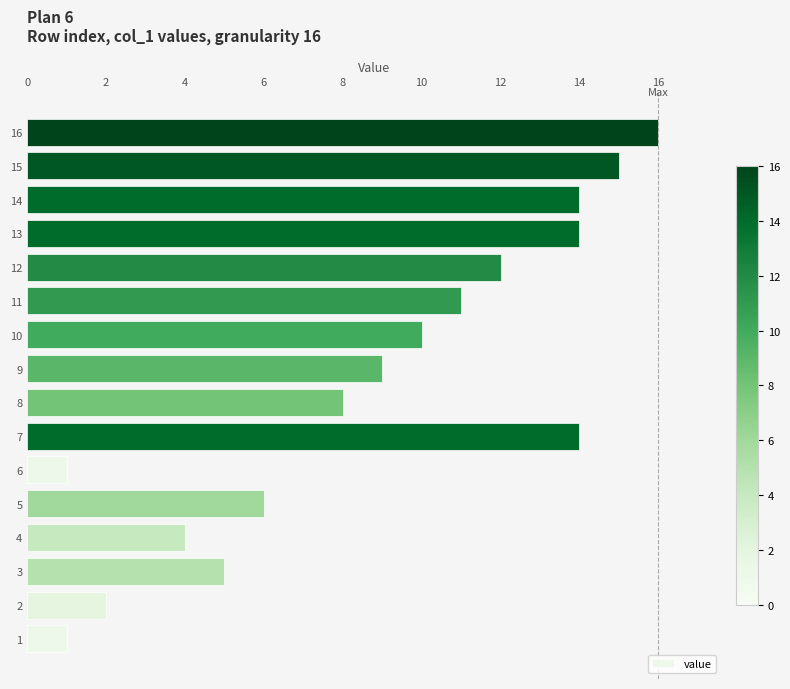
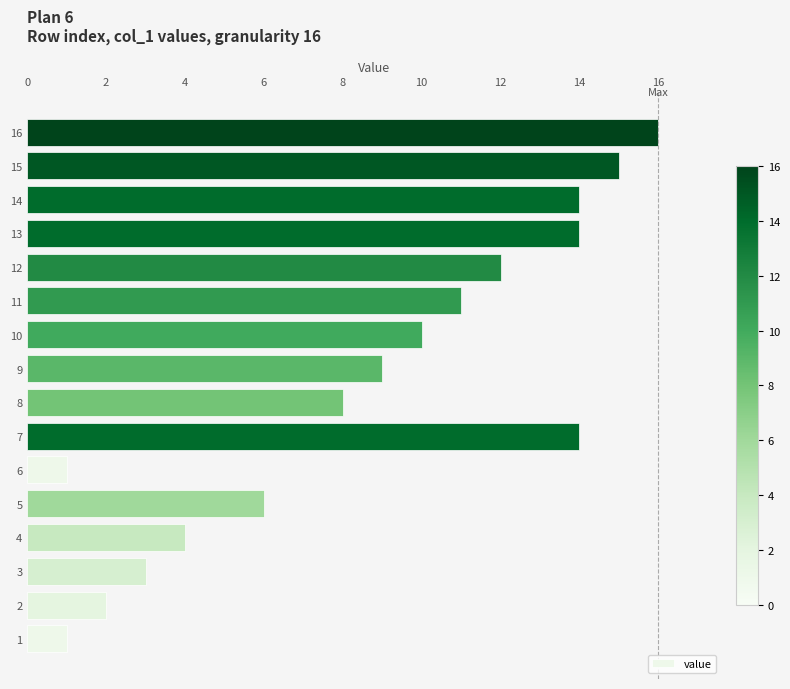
  {
    "16": 16,
    "15": 15,
    "14": 14,
    "13": 14,
    "12": 12,
    "11": 11,
    "10": 10,
    "9": 9,
    "8": 8,
    "7": 14,
    "6": 1,
    "5": 6,
    "4": 4,
-   "3": 5,
+   "3": 3,
    "2": 2,
    "1": 1
  }
